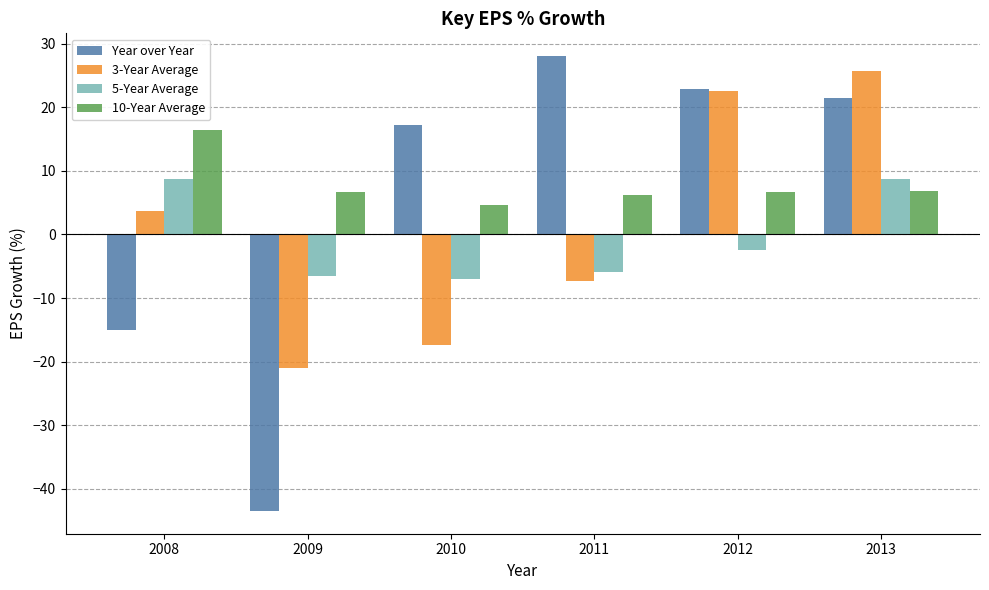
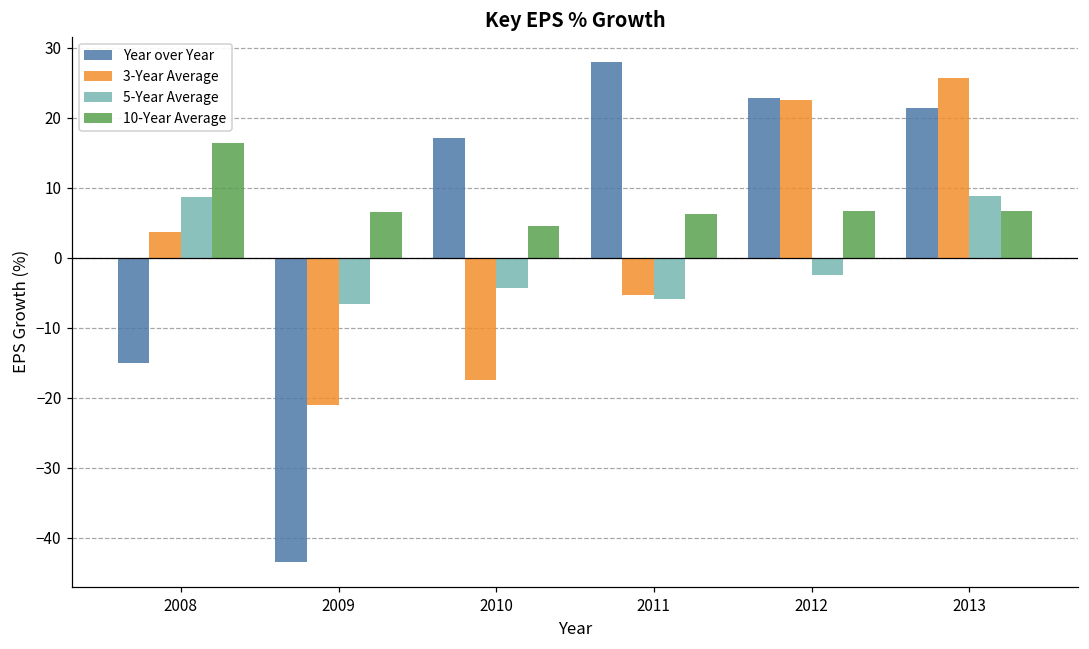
  {
    "Year over Year": {
      "2008": -15,
      "2009": -43,
      "2010": 17,
      "2011": 28,
      "2012": 23,
      "2013": 21
    },
    "3-Year Average": {
      "2008": 4,
      "2009": -21,
      "2010": -17,
-     "2011": -7,
+     "2011": -5,
      "2012": 23,
      "2013": 26
    },
    "5-Year Average": {
      "2008": 9,
      "2009": -7,
-     "2010": -7,
+     "2010": -4,
      "2011": -6,
      "2012": -2,
      "2013": 9
    },
    "10-Year Average": {
      "2008": 16,
      "2009": 7,
      "2010": 5,
      "2011": 6,
      "2012": 7,
      "2013": 7
    }
  }
